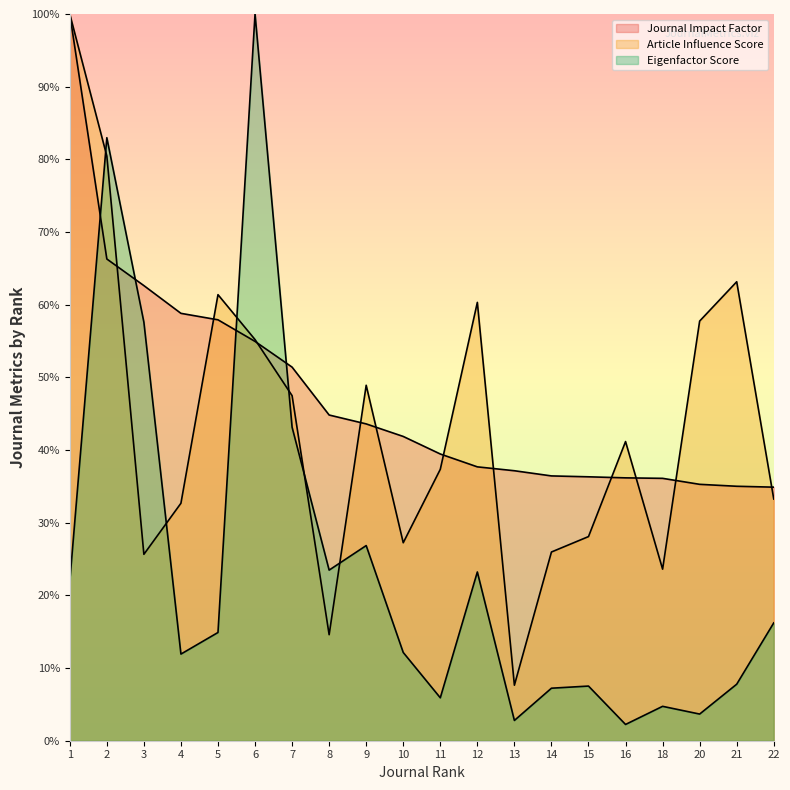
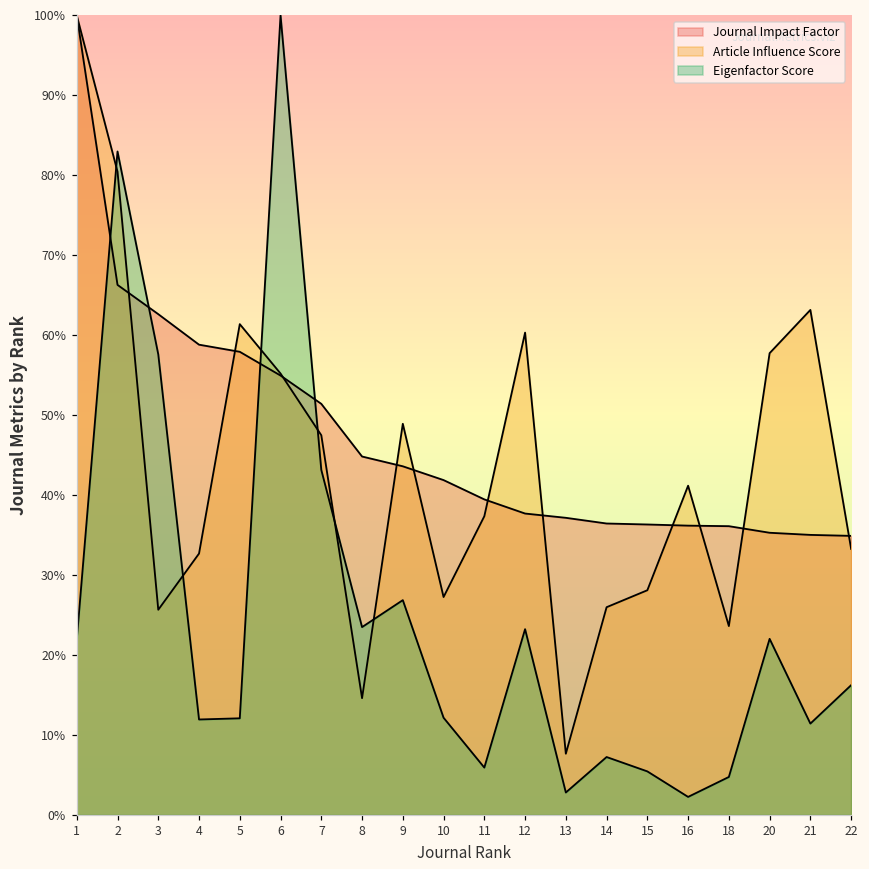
  {
    "Eigenfactor Score": {
      "1": "22%",
      "2": "83%",
      "3": "58%",
      "4": "12%",
-     "5": "15%",
+     "5": "12%",
      "6": "100%",
      "7": "43%",
      "8": "23%",
      "9": "27%",
      "10": "12%",
      "11": "6%",
      "12": "23%",
      "13": "3%",
      "14": "7%",
-     "15": "8%",
+     "15": "5%",
      "16": "2%",
      "18": "5%",
-     "20": "4%",
-     "21": "8%",
+     "20": "22%",
+     "21": "11%",
      "22": "16%"
    }
  }
